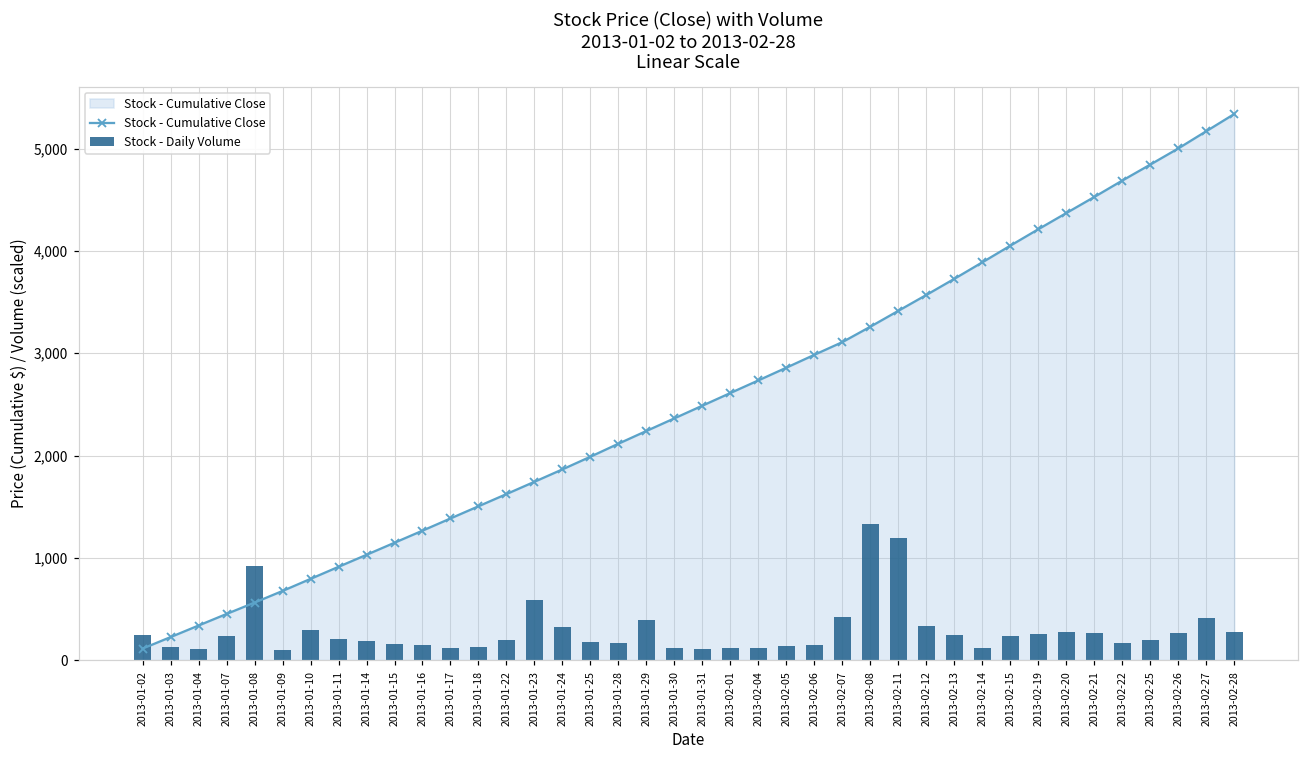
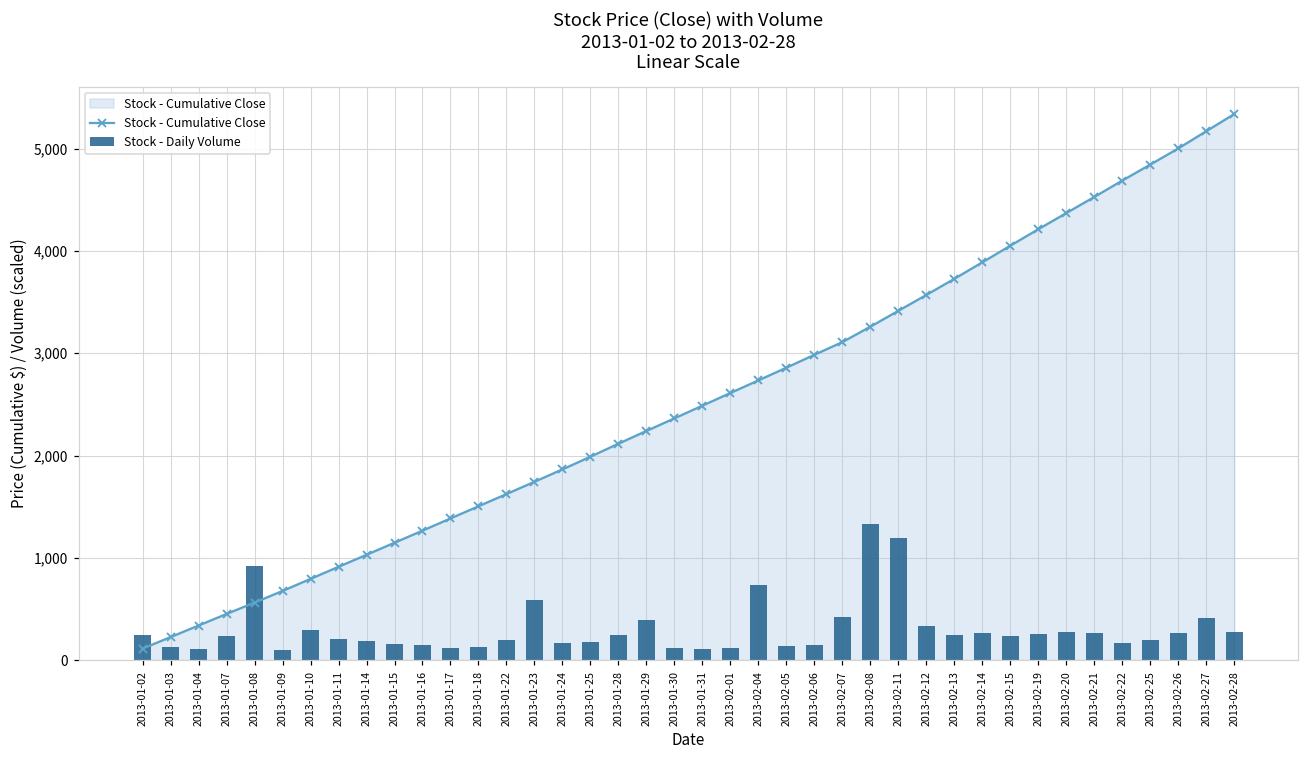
  {
    "Stock - Daily Volume": {
      "2013-01-02": "200",
      "2013-01-03": "100",
      "2013-01-04": "100",
      "2013-01-07": "200",
      "2013-01-08": "900",
      "2013-01-09": "100",
      "2013-01-10": "300",
      "2013-01-11": "200",
      "2013-01-14": "200",
      "2013-01-15": "200",
      "2013-01-16": "100",
      "2013-01-17": "100",
      "2013-01-18": "100",
      "2013-01-22": "200",
      "2013-01-23": "600",
-     "2013-01-24": "300",
+     "2013-01-24": "200",
      "2013-01-25": "200",
-     "2013-01-28": "160",
+     "2013-01-28": "250",
      "2013-01-29": "400",
      "2013-01-30": "100",
      "2013-01-31": "100",
      "2013-02-01": "100",
-     "2013-02-04": "100",
+     "2013-02-04": "700",
      "2013-02-05": "100",
      "2013-02-06": "200",
      "2013-02-07": "400",
      "2013-02-08": "1,300",
      "2013-02-11": "1,200",
      "2013-02-12": "300",
      "2013-02-13": "200",
-     "2013-02-14": "100",
+     "2013-02-14": "300",
      "2013-02-15": "200",
      "2013-02-19": "300",
      "2013-02-20": "300",
      "2013-02-21": "300",
      "2013-02-22": "200",
      "2013-02-25": "200",
      "2013-02-26": "300",
      "2013-02-27": "400",
      "2013-02-28": "300"
    }
  }
